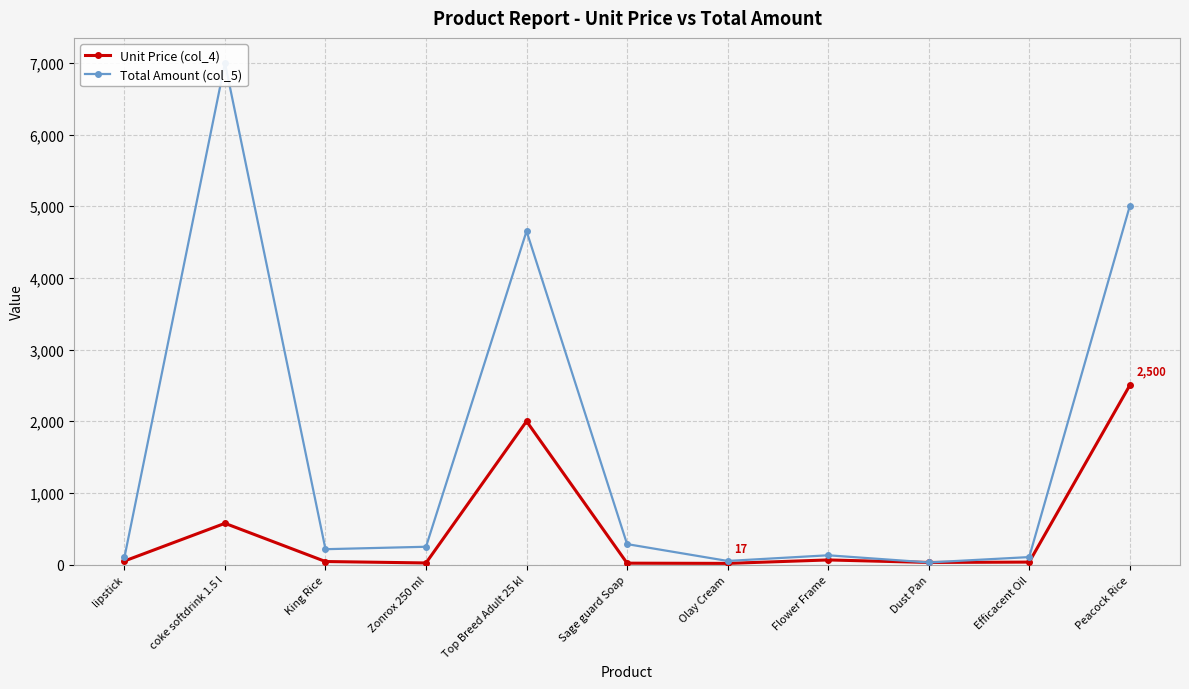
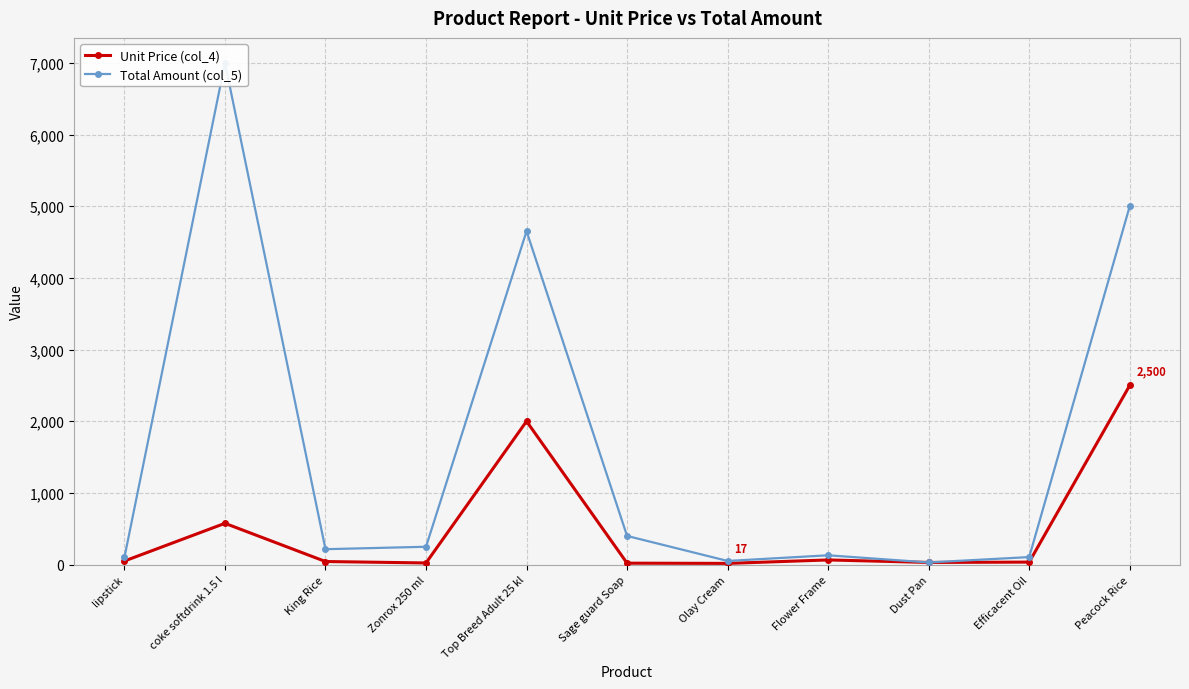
  {
    "Unit Price (col_4)": {
      "Peacock Rice": "2,500"
    },
    "Total Amount (col_5)": {
      "lipstick": "100",
      "King Rice": "200",
      "Zonrox 250 ml": "200",
      "Top Breed Adult 25 kl": "4,700",
-     "Sage guard Soap": "300",
+     "Sage guard Soap": "400",
      "Flower Frame": "100",
      "Efficacent Oil": "100",
      "Peacock Rice": "5,000"
    }
  }
